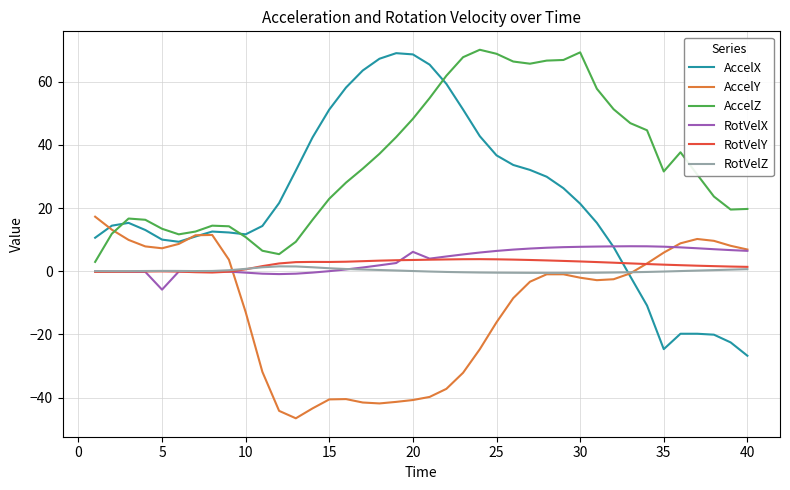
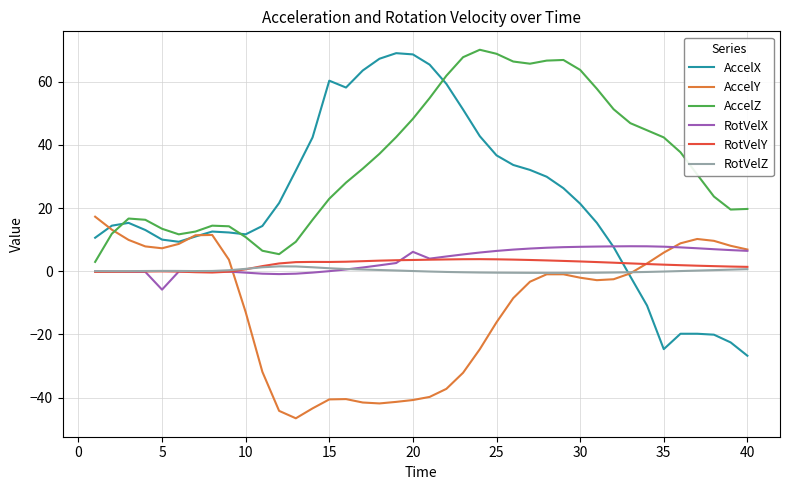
  {
    "AccelX": {
      "5": 10,
      "10": 12,
-     "15": 51,
+     "15": 60,
      "20": 69,
      "25": 37,
      "30": 21,
      "35": -25,
      "40": -27
    },
    "AccelZ": {
      "5": 13,
      "10": 11,
      "15": 23,
      "20": 48,
      "25": 69,
-     "30": 69,
-     "35": 32,
+     "30": 64,
+     "35": 42,
      "40": 20
    },
    "RotVelX": {
      "5": -6,
      "10": 0,
      "15": 0,
      "20": 6,
      "25": 6,
      "30": 8,
      "35": 8
    },
    "RotVelZ": {
      "15": 1,
      "20": 0,
      "25": 0,
      "30": -1,
      "35": 0
    }
  }
